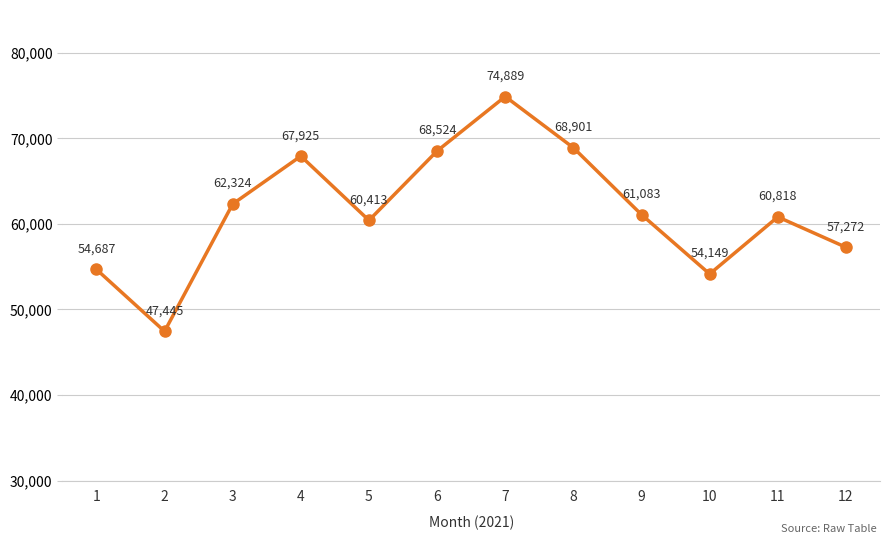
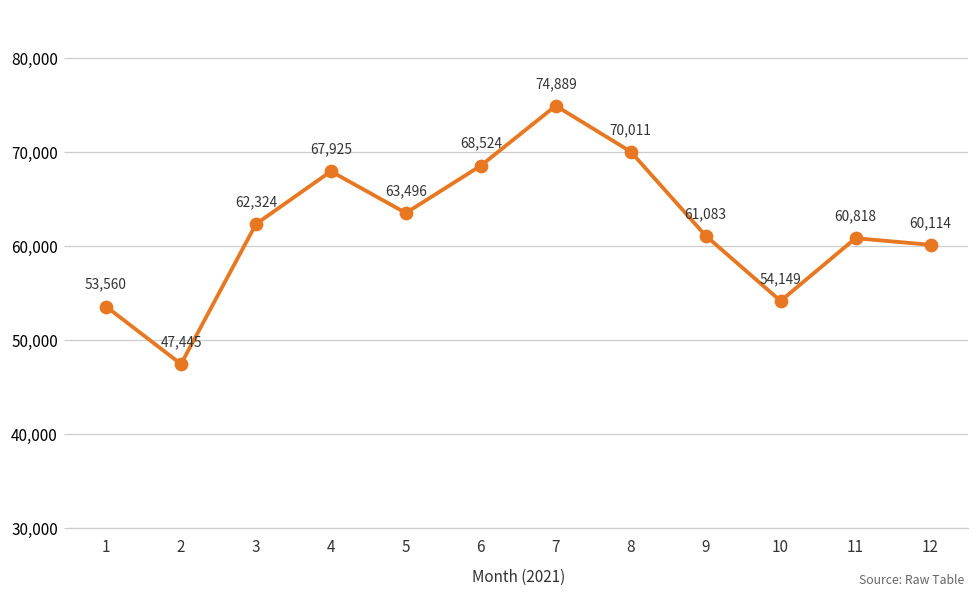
  {
-   "1": "54,687",
+   "1": "53,560",
    "2": "47,445",
    "3": "62,324",
    "4": "67,925",
-   "5": "60,413",
+   "5": "63,496",
    "6": "68,524",
    "7": "74,889",
-   "8": "68,901",
+   "8": "70,011",
    "9": "61,083",
    "10": "54,149",
    "11": "60,818",
-   "12": "57,272"
+   "12": "60,114"
  }
